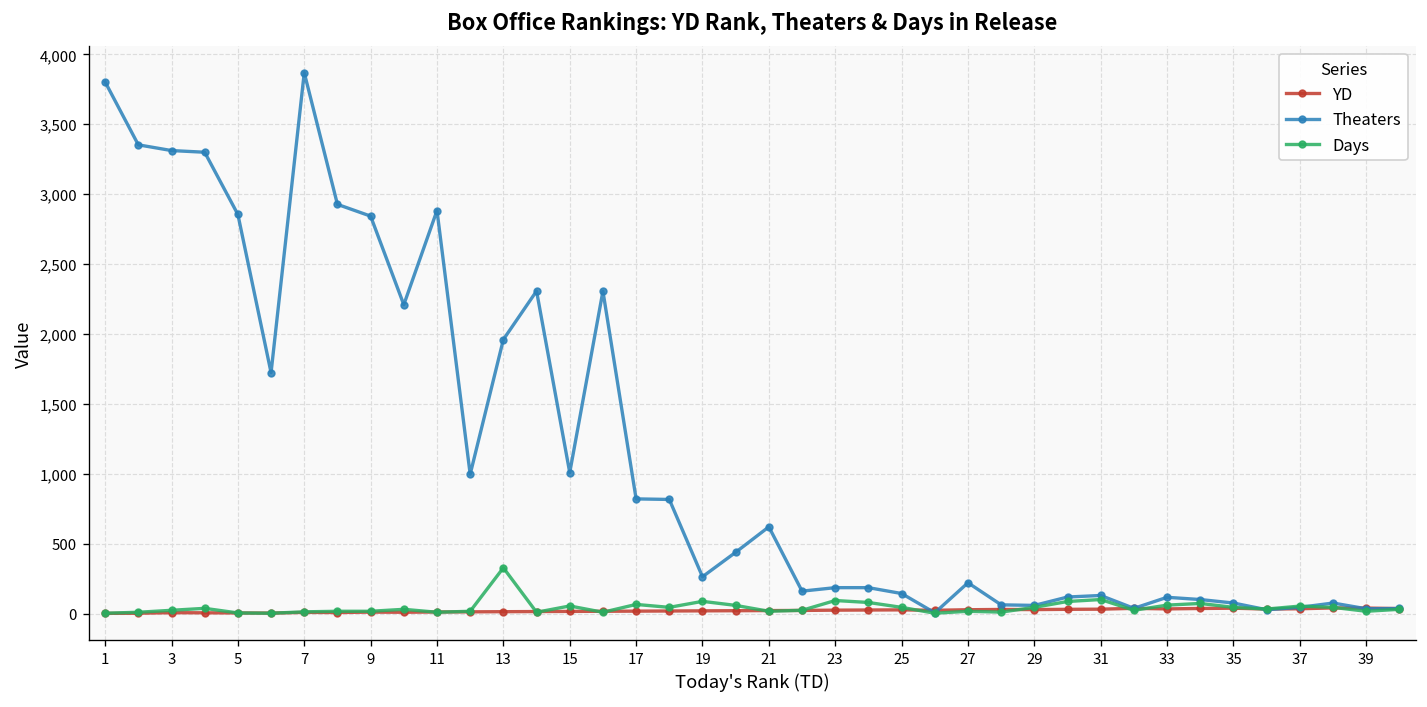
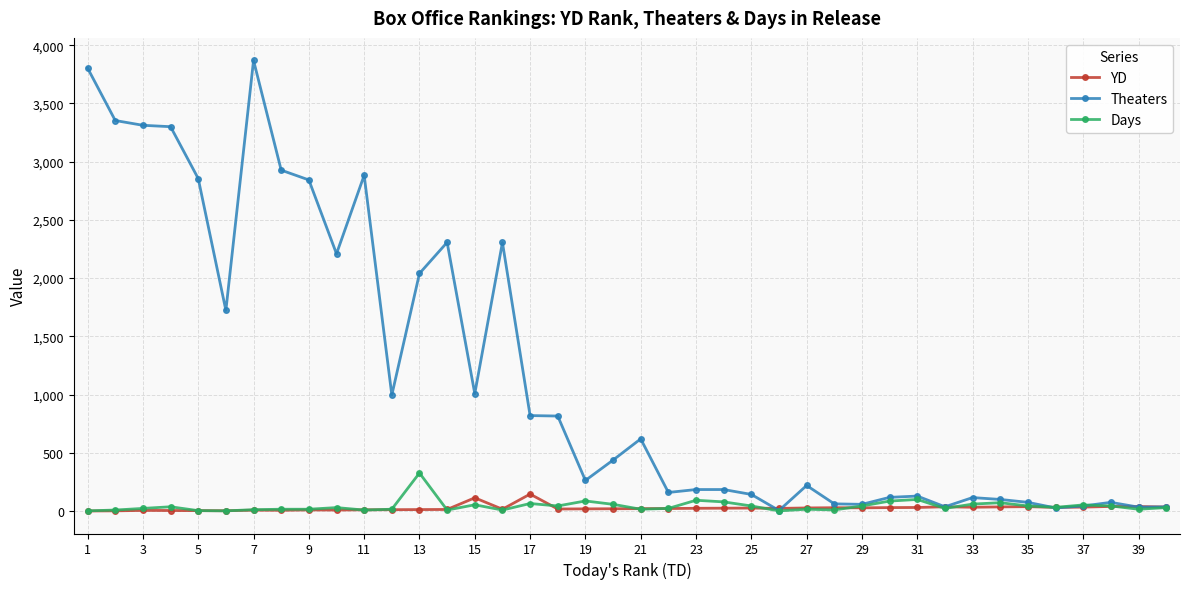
  {
    "YD": {
      "13": "10",
-     "15": "20",
-     "17": "20",
+     "15": "110",
+     "17": "150",
      "19": "20",
      "23": "20",
      "31": "30",
      "33": "30"
    },
    "Theaters": {
      "1": "3,800",
      "3": "3,310",
      "5": "2,860",
      "7": "3,870",
      "9": "2,840",
      "11": "2,880",
-     "13": "1,960",
+     "13": "2,040",
      "15": "1,010",
      "17": "820",
      "19": "260",
      "21": "620",
      "23": "190",
      "25": "140",
      "27": "220",
      "31": "130",
      "33": "120",
      "35": "80"
    },
    "Days": {
      "13": "330",
      "15": "50",
      "17": "70",
      "19": "90",
      "23": "90",
      "31": "100",
      "33": "60"
    }
  }
